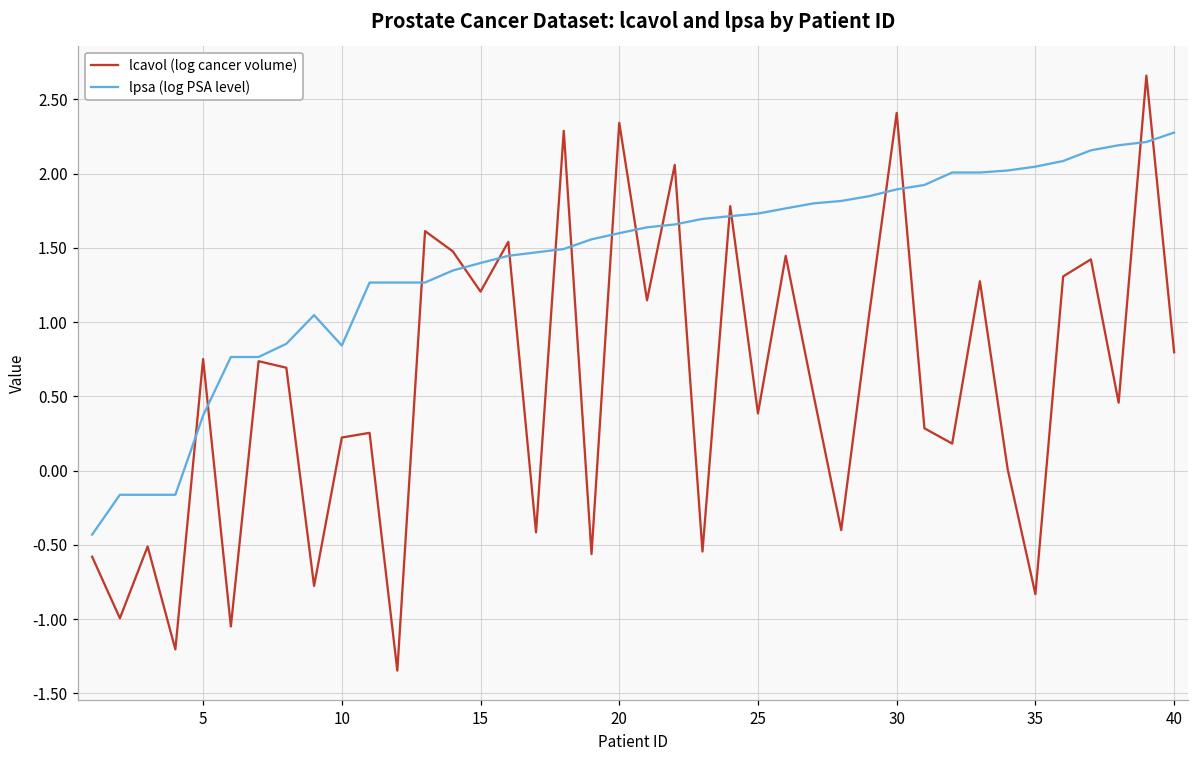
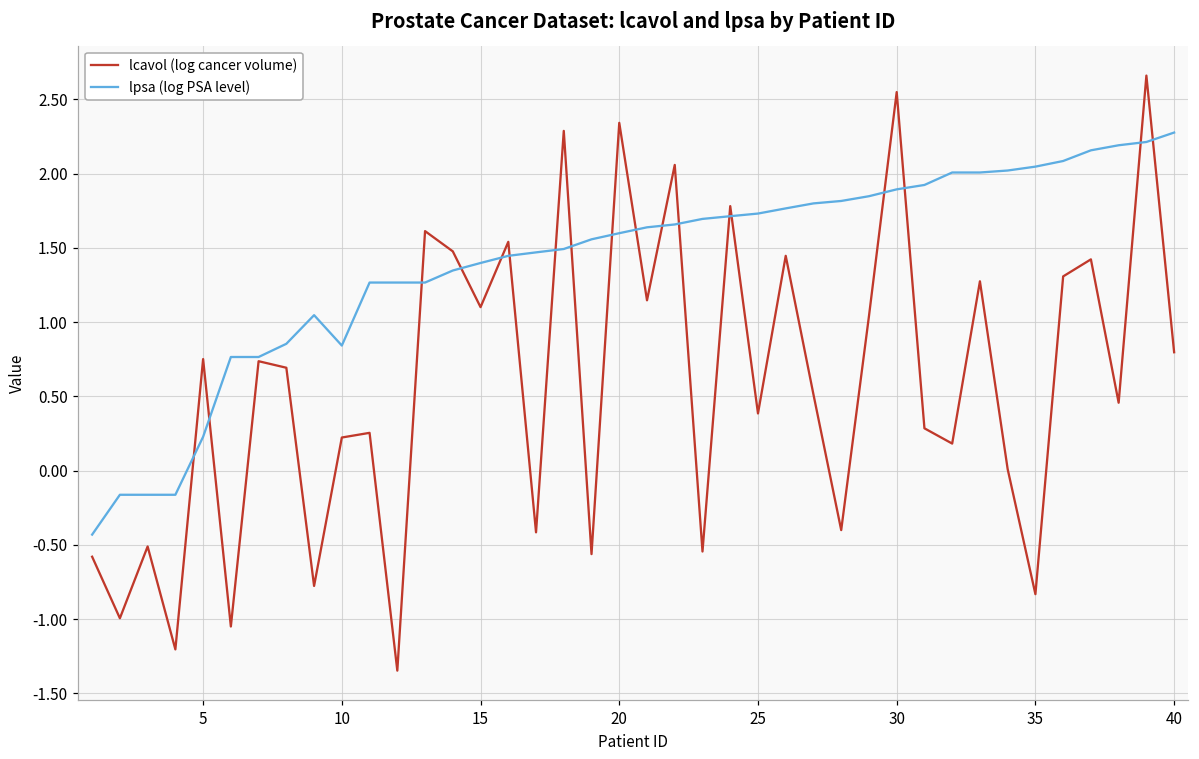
  {
    "lcavol (log cancer volume)": {
      "5": 0.75,
      "10": 0.22,
-     "15": 1.21,
+     "15": 1.10,
      "20": 2.34,
      "25": 0.39,
-     "30": 2.41,
+     "30": 2.55,
      "35": -0.83,
      "40": 0.80
    },
    "lpsa (log PSA level)": {
-     "5": 0.37,
+     "5": 0.23,
      "10": 0.84,
      "15": 1.40,
      "20": 1.60,
      "25": 1.73,
      "30": 1.89,
      "35": 2.05,
      "40": 2.28
    }
  }
